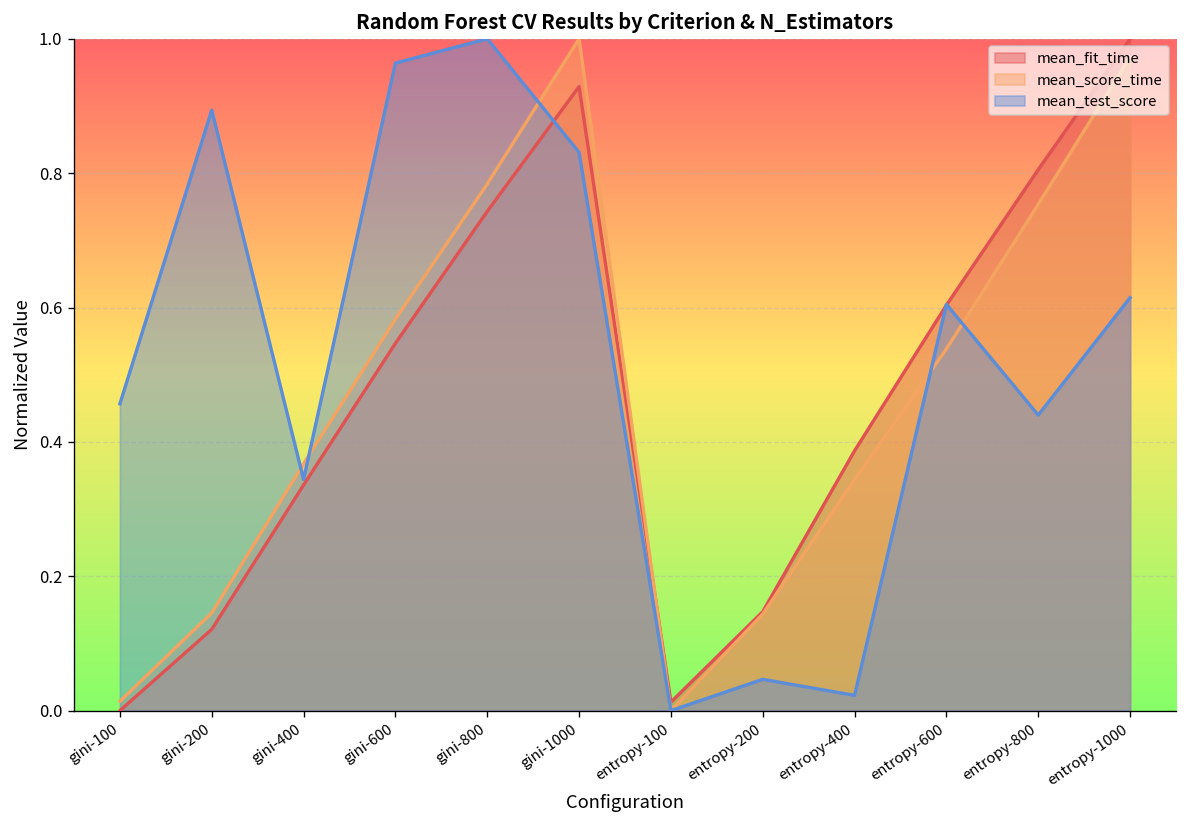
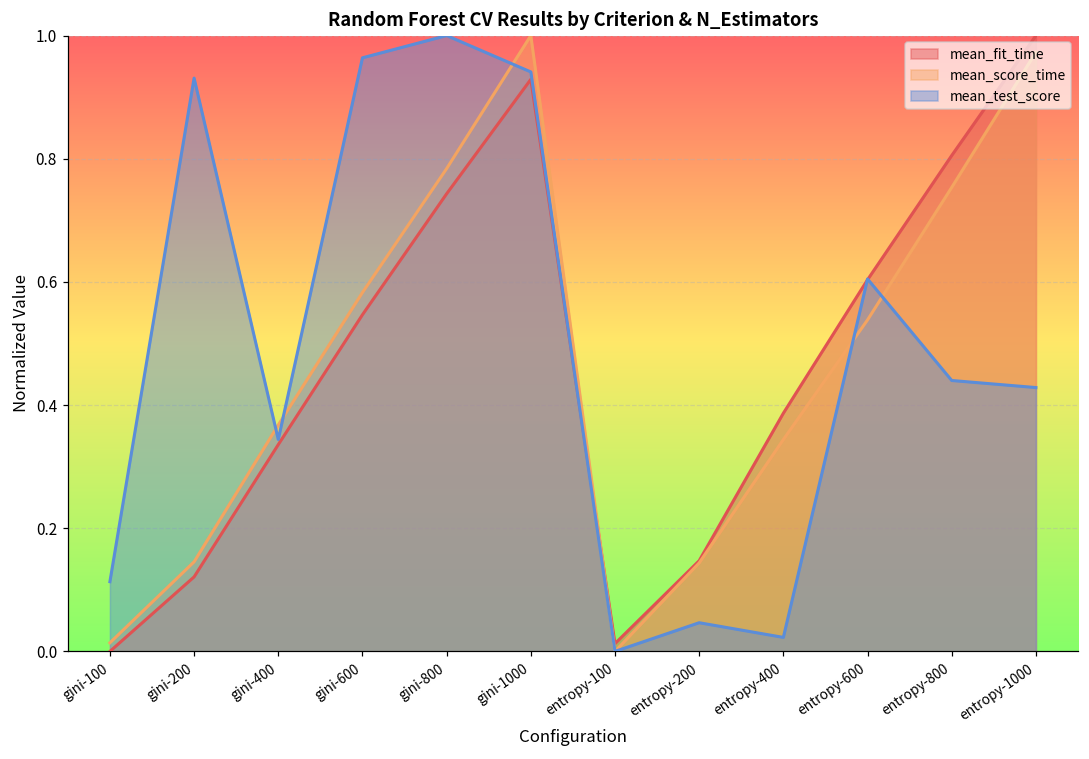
  {
    "mean_test_score": {
-     "gini-100": 0.46,
-     "gini-200": 0.89,
+     "gini-100": 0.11,
+     "gini-200": 0.93,
      "gini-400": 0.34,
      "gini-600": 0.96,
      "gini-800": 1.00,
-     "gini-1000": 0.83,
+     "gini-1000": 0.94,
      "entropy-200": 0.05,
      "entropy-400": 0.02,
      "entropy-800": 0.44,
-     "entropy-1000": 0.61
+     "entropy-1000": 0.43
    }
  }
